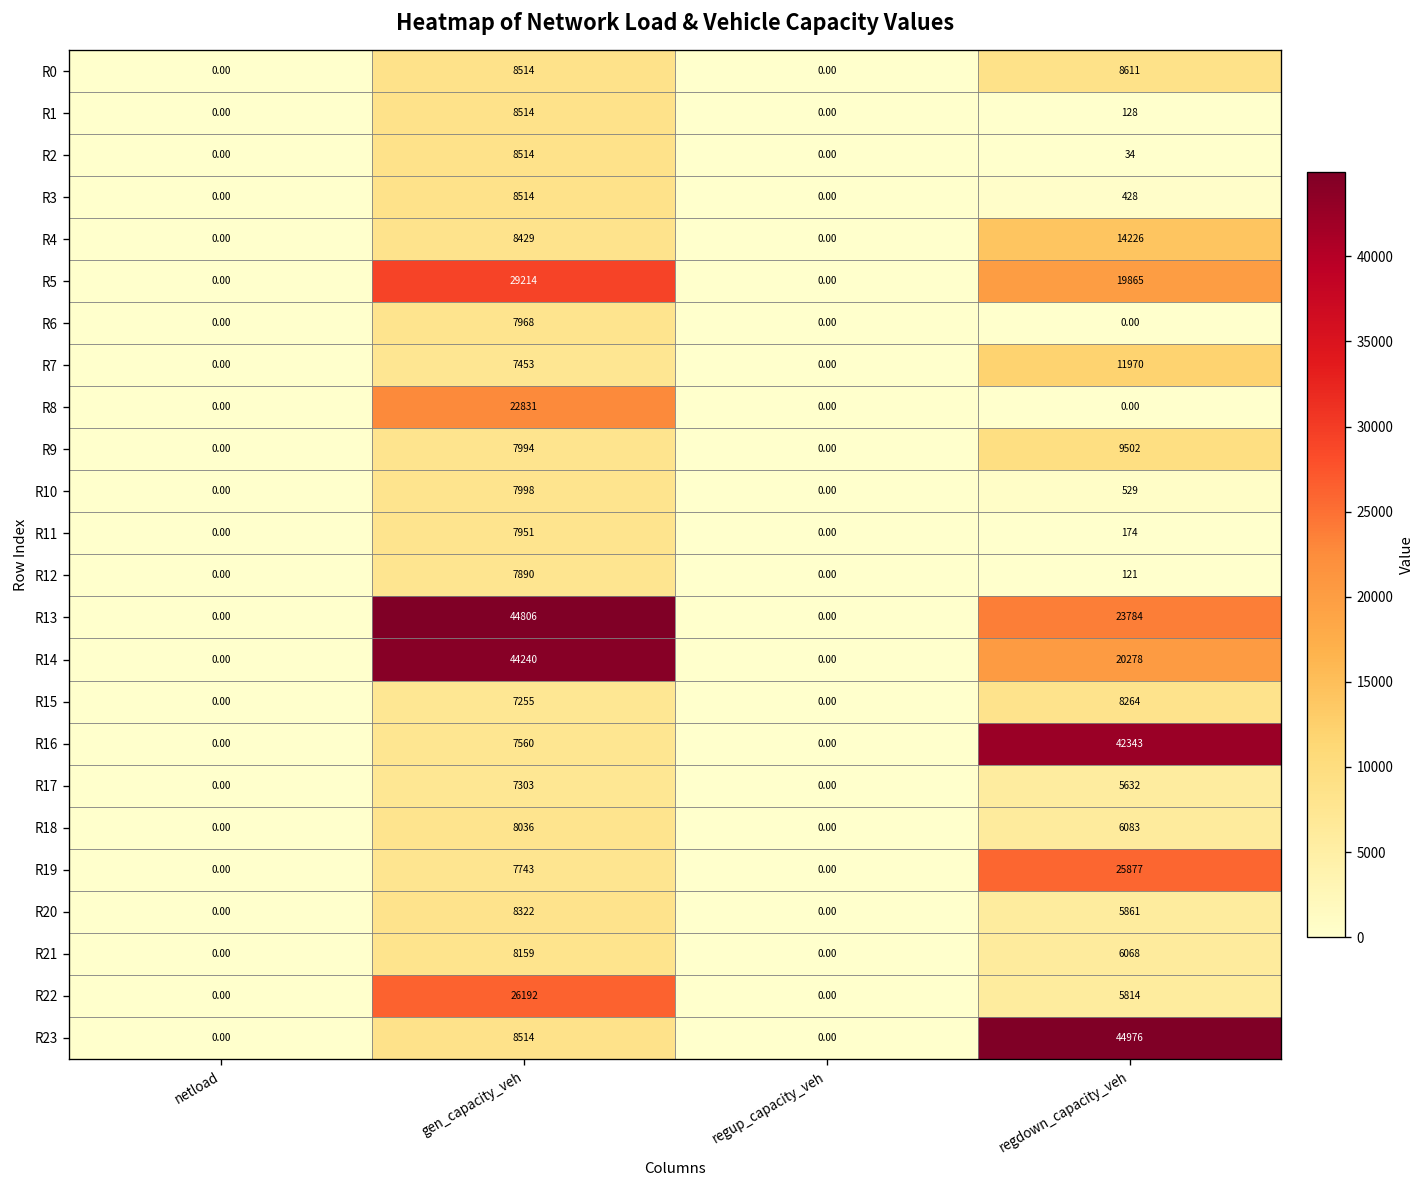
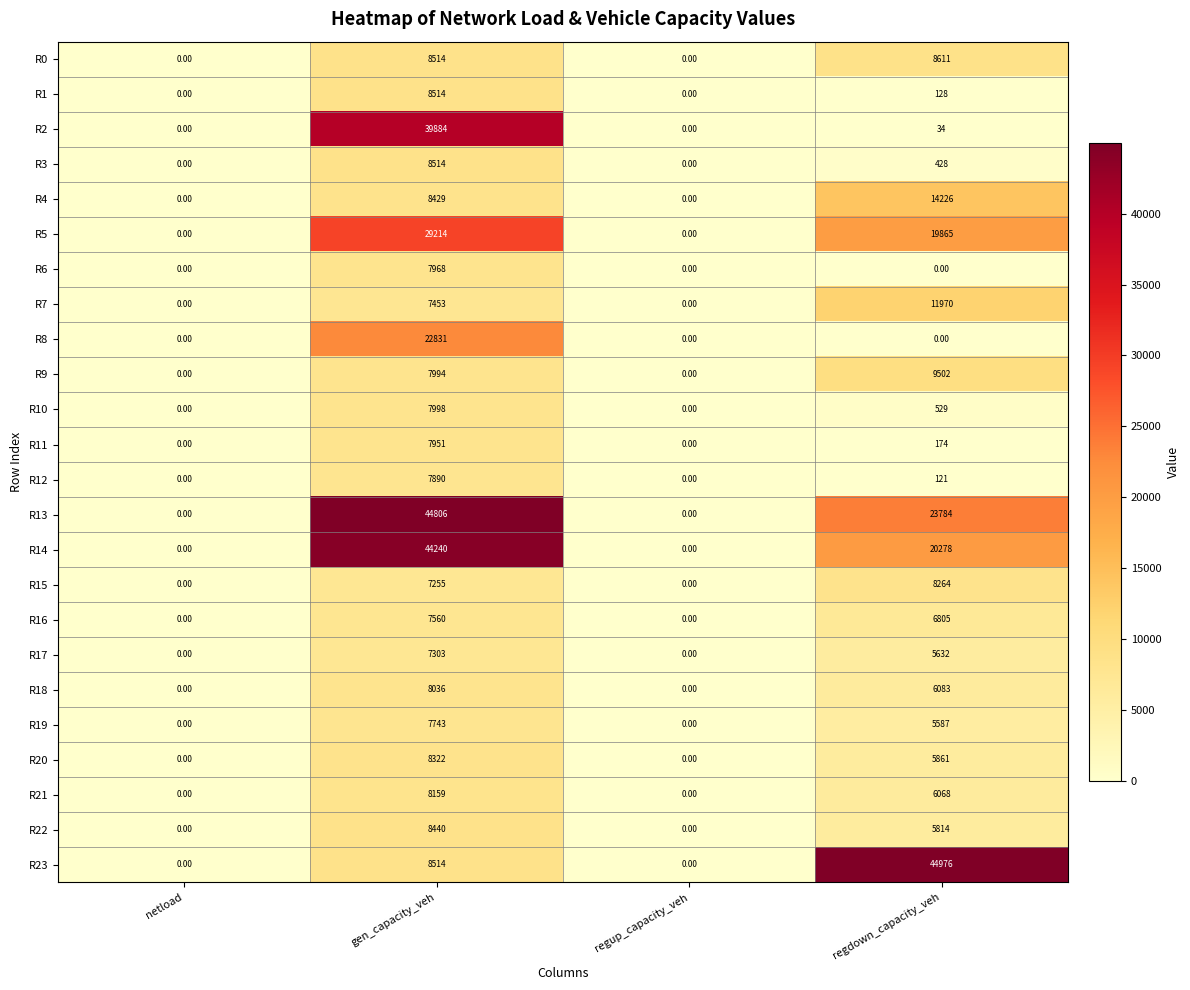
  {
    "R0": {
      "netload": 0.00,
      "gen_capacity_veh": 8514,
      "regup_capacity_veh": 0.00,
      "regdown_capacity_veh": 8611
    },
    "R1": {
      "netload": 0.00,
      "gen_capacity_veh": 8514,
      "regup_capacity_veh": 0.00,
      "regdown_capacity_veh": 128
    },
    "R2": {
      "netload": 0.00,
-     "gen_capacity_veh": 8514,
+     "gen_capacity_veh": 39884,
      "regup_capacity_veh": 0.00,
      "regdown_capacity_veh": 34
    },
    "R3": {
      "netload": 0.00,
      "gen_capacity_veh": 8514,
      "regup_capacity_veh": 0.00,
      "regdown_capacity_veh": 428
    },
    "R4": {
      "netload": 0.00,
      "gen_capacity_veh": 8429,
      "regup_capacity_veh": 0.00,
      "regdown_capacity_veh": 14226
    },
    "R5": {
      "netload": 0.00,
      "gen_capacity_veh": 29214,
      "regup_capacity_veh": 0.00,
      "regdown_capacity_veh": 19865
    },
    "R6": {
      "netload": 0.00,
      "gen_capacity_veh": 7968,
      "regup_capacity_veh": 0.00,
      "regdown_capacity_veh": 0.00
    },
    "R7": {
      "netload": 0.00,
      "gen_capacity_veh": 7453,
      "regup_capacity_veh": 0.00,
      "regdown_capacity_veh": 11970
    },
    "R8": {
      "netload": 0.00,
      "gen_capacity_veh": 22831,
      "regup_capacity_veh": 0.00,
      "regdown_capacity_veh": 0.00
    },
    "R9": {
      "netload": 0.00,
      "gen_capacity_veh": 7994,
      "regup_capacity_veh": 0.00,
      "regdown_capacity_veh": 9502
    },
    "R10": {
      "netload": 0.00,
      "gen_capacity_veh": 7998,
      "regup_capacity_veh": 0.00,
      "regdown_capacity_veh": 529
    },
    "R11": {
      "netload": 0.00,
      "gen_capacity_veh": 7951,
      "regup_capacity_veh": 0.00,
      "regdown_capacity_veh": 174
    },
    "R12": {
      "netload": 0.00,
      "gen_capacity_veh": 7890,
      "regup_capacity_veh": 0.00,
      "regdown_capacity_veh": 121
    },
    "R13": {
      "netload": 0.00,
      "gen_capacity_veh": 44806,
      "regup_capacity_veh": 0.00,
      "regdown_capacity_veh": 23784
    },
    "R14": {
      "netload": 0.00,
      "gen_capacity_veh": 44240,
      "regup_capacity_veh": 0.00,
      "regdown_capacity_veh": 20278
    },
    "R15": {
      "netload": 0.00,
      "gen_capacity_veh": 7255,
      "regup_capacity_veh": 0.00,
      "regdown_capacity_veh": 8264
    },
    "R16": {
      "netload": 0.00,
      "gen_capacity_veh": 7560,
      "regup_capacity_veh": 0.00,
-     "regdown_capacity_veh": 42343
+     "regdown_capacity_veh": 6805
    },
    "R17": {
      "netload": 0.00,
      "gen_capacity_veh": 7303,
      "regup_capacity_veh": 0.00,
      "regdown_capacity_veh": 5632
    },
    "R18": {
      "netload": 0.00,
      "gen_capacity_veh": 8036,
      "regup_capacity_veh": 0.00,
      "regdown_capacity_veh": 6083
    },
    "R19": {
      "netload": 0.00,
      "gen_capacity_veh": 7743,
      "regup_capacity_veh": 0.00,
-     "regdown_capacity_veh": 25877
+     "regdown_capacity_veh": 5587
    },
    "R20": {
      "netload": 0.00,
      "gen_capacity_veh": 8322,
      "regup_capacity_veh": 0.00,
      "regdown_capacity_veh": 5861
    },
    "R21": {
      "netload": 0.00,
      "gen_capacity_veh": 8159,
      "regup_capacity_veh": 0.00,
      "regdown_capacity_veh": 6068
    },
    "R22": {
      "netload": 0.00,
-     "gen_capacity_veh": 26192,
+     "gen_capacity_veh": 8440,
      "regup_capacity_veh": 0.00,
      "regdown_capacity_veh": 5814
    },
    "R23": {
      "netload": 0.00,
      "gen_capacity_veh": 8514,
      "regup_capacity_veh": 0.00,
      "regdown_capacity_veh": 44976
    }
  }
